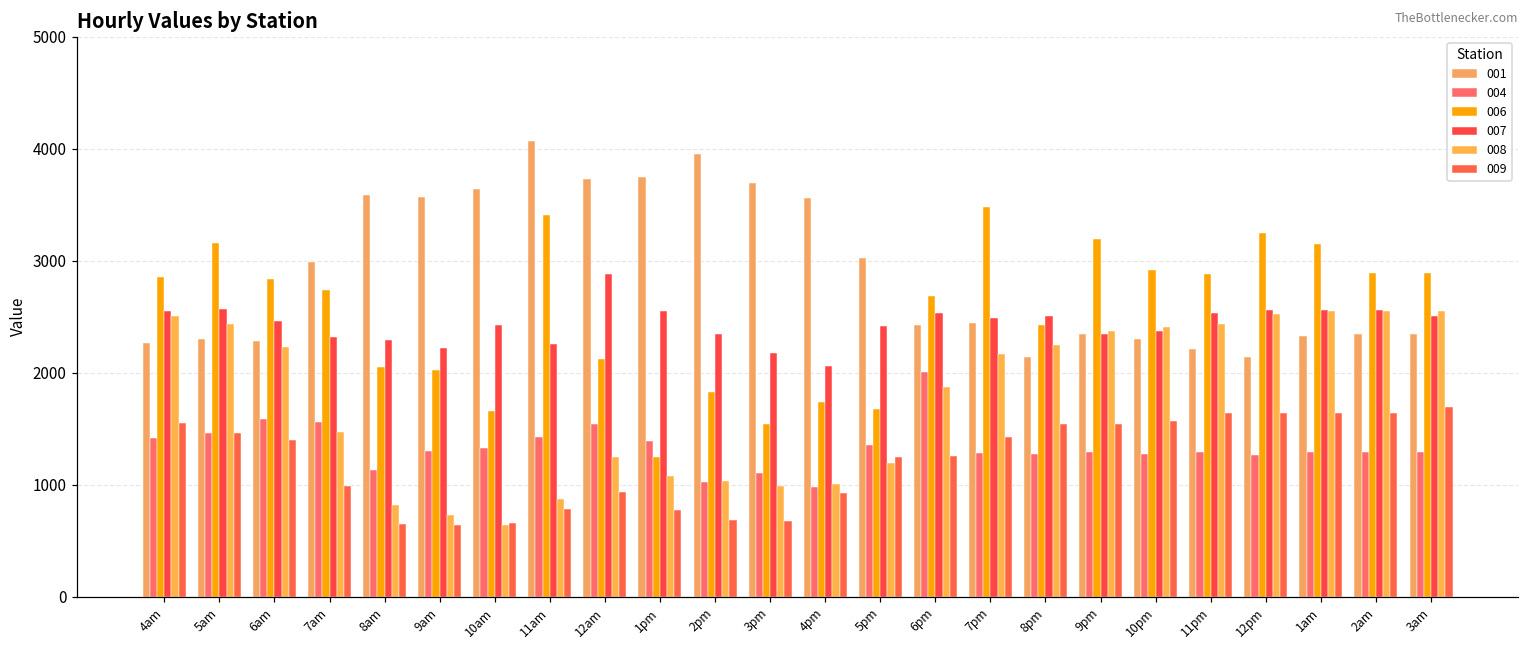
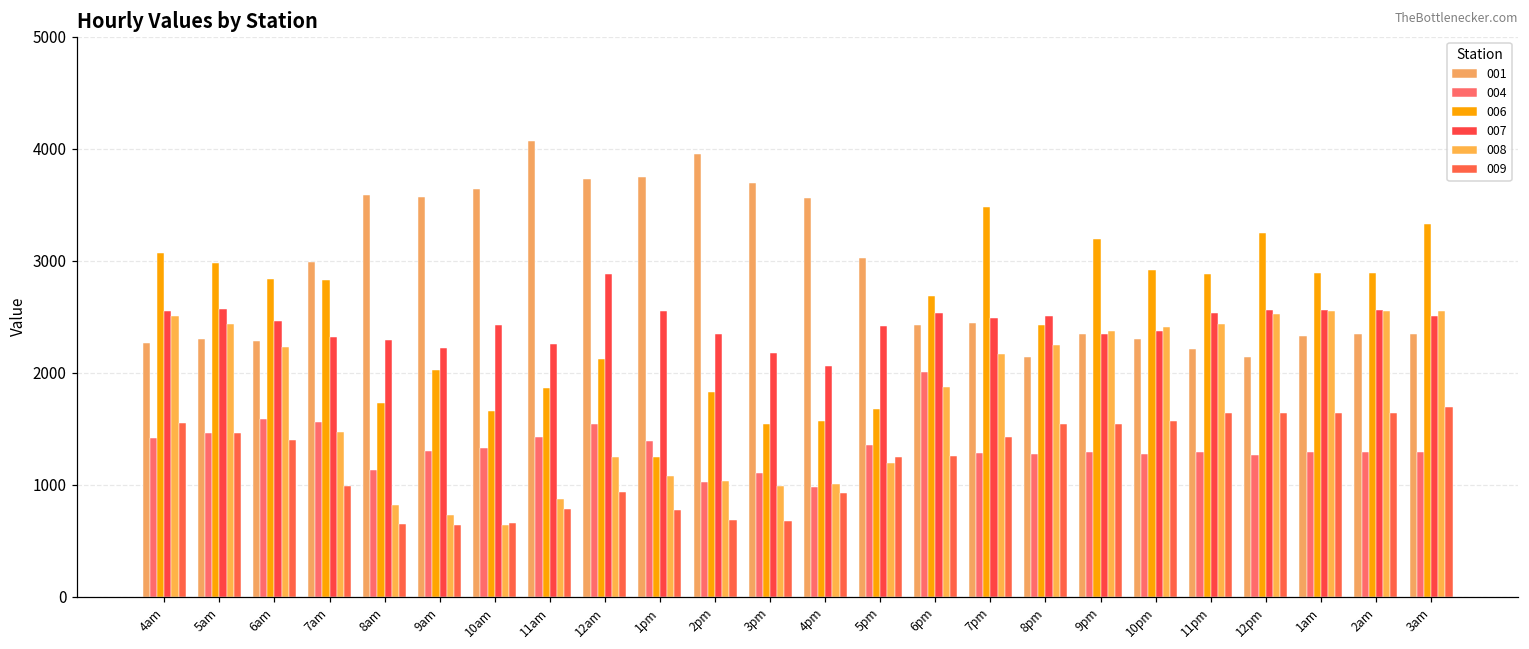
  {
    "006": {
-     "4am": 2850,
-     "5am": 3160,
+     "4am": 3070,
+     "5am": 2980,
      "6am": 2840,
-     "7am": 2740,
-     "8am": 2050,
+     "7am": 2830,
+     "8am": 1730,
      "9am": 2020,
      "10am": 1660,
-     "11am": 3410,
+     "11am": 1870,
      "12am": 2120,
      "1pm": 1240,
      "2pm": 1830,
      "3pm": 1540,
-     "4pm": 1740,
+     "4pm": 1570,
      "5pm": 1680,
      "6pm": 2680,
      "7pm": 3480,
      "8pm": 2430,
      "9pm": 3190,
      "10pm": 2920,
      "11pm": 2880,
      "12pm": 3250,
-     "1am": 3150,
+     "1am": 2890,
      "2am": 2890,
-     "3am": 2890
+     "3am": 3330
    }
  }
